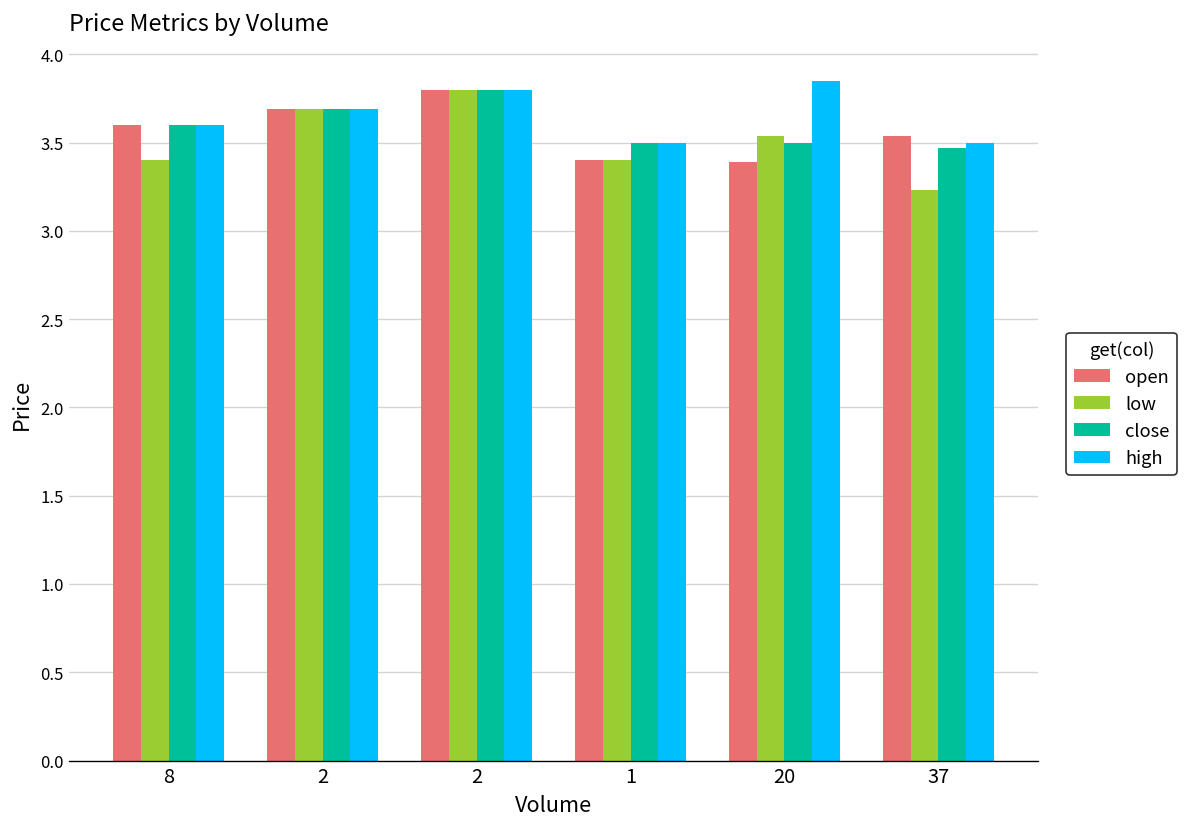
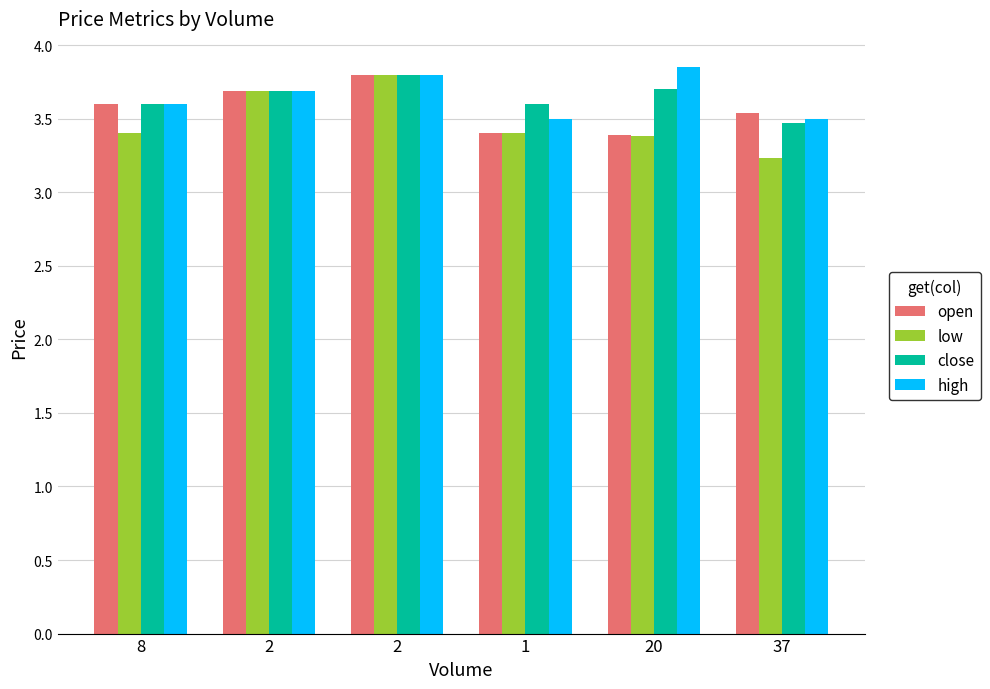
  {
    "open": {
      "8": 3.60,
      "1": 3.40,
      "20": 3.39,
      "37": 3.54
    },
    "low": {
      "8": 3.40,
      "1": 3.40,
-     "20": 3.54,
+     "20": 3.38,
      "37": 3.23
    },
    "close": {
      "8": 3.6,
-     "1": 3.5,
-     "20": 3.5,
+     "1": 3.6,
+     "20": 3.7,
      "37": 3.47
    },
    "high": {
      "8": 3.60,
      "1": 3.50,
      "20": 3.85,
      "37": 3.50
    }
  }
